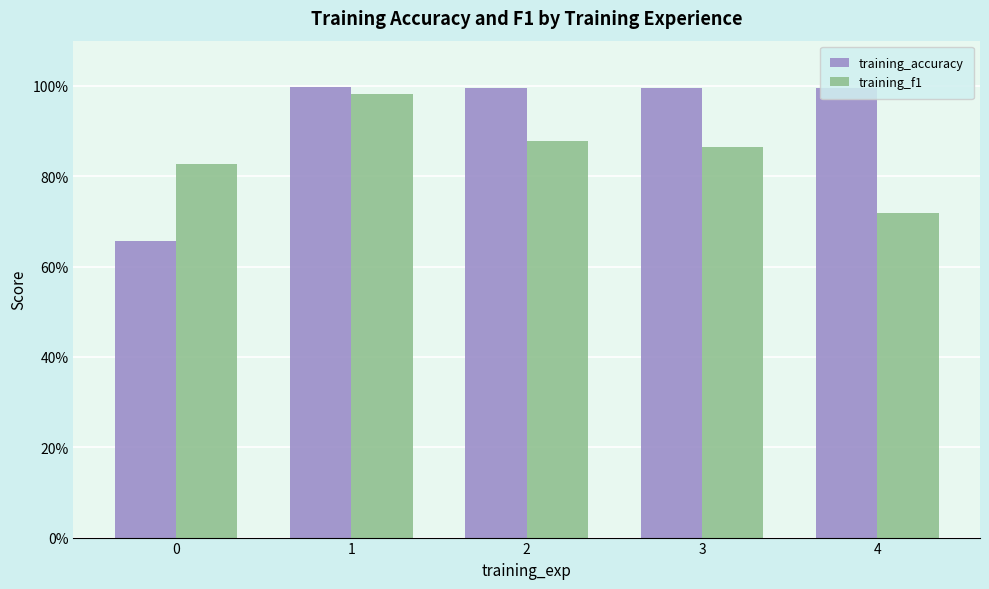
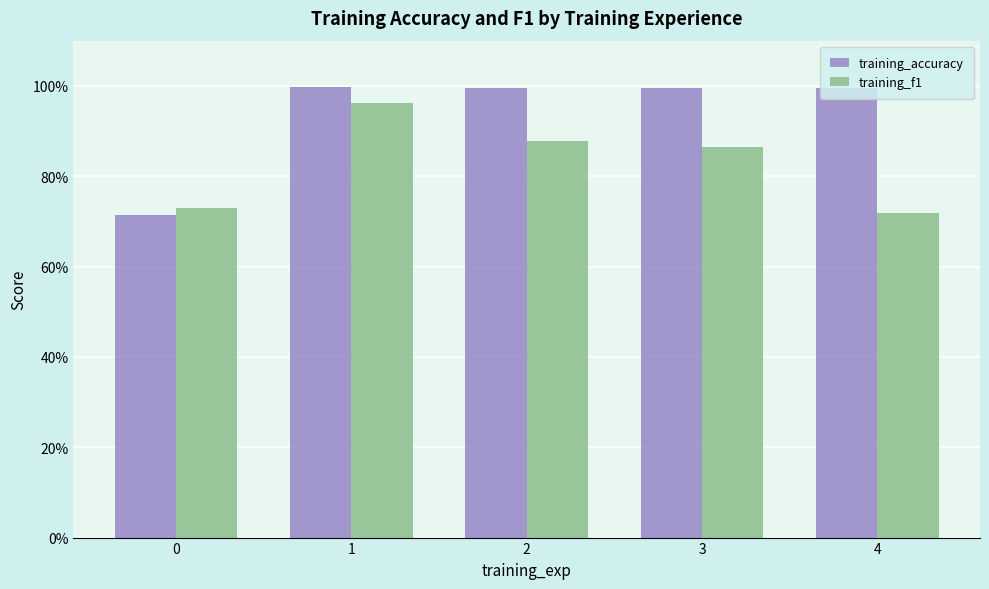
  {
    "training_accuracy": {
-     "0": "66%",
+     "0": "71%",
      "1": "100%",
      "2": "100%",
      "3": "100%"
    },
    "training_f1": {
-     "0": "83%",
-     "1": "98%",
+     "0": "73%",
+     "1": "96%",
      "2": "88%",
      "3": "86%",
      "4": "72%"
    }
  }
